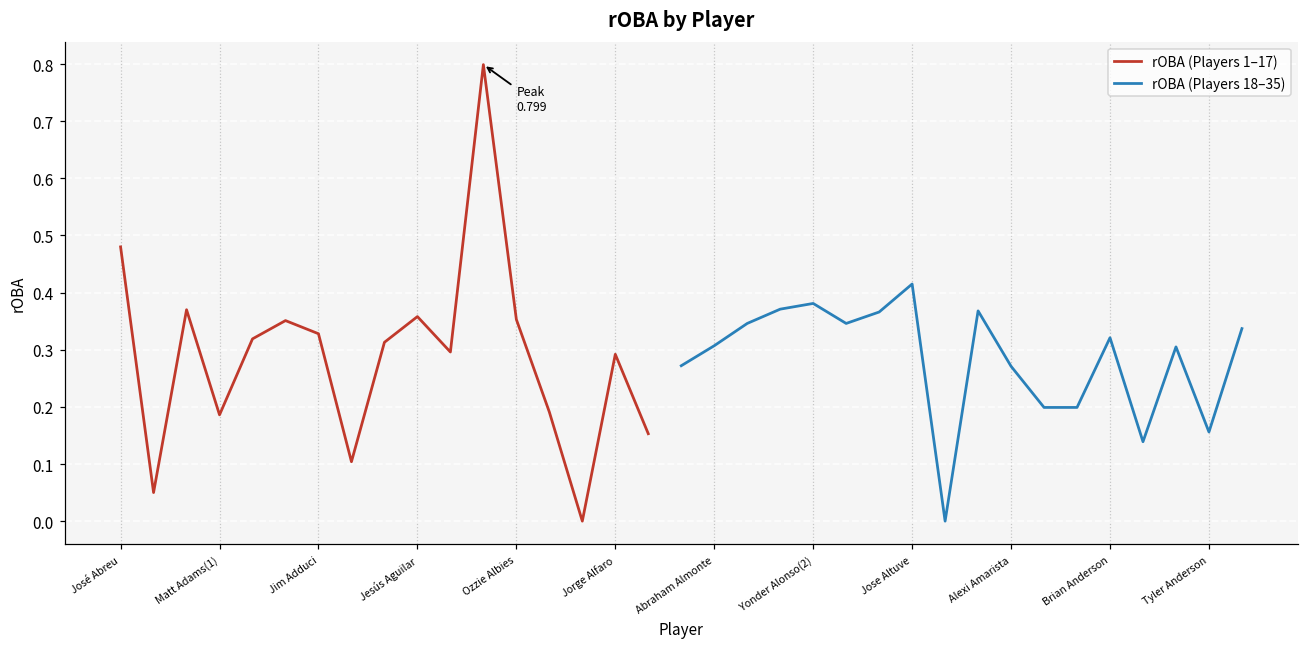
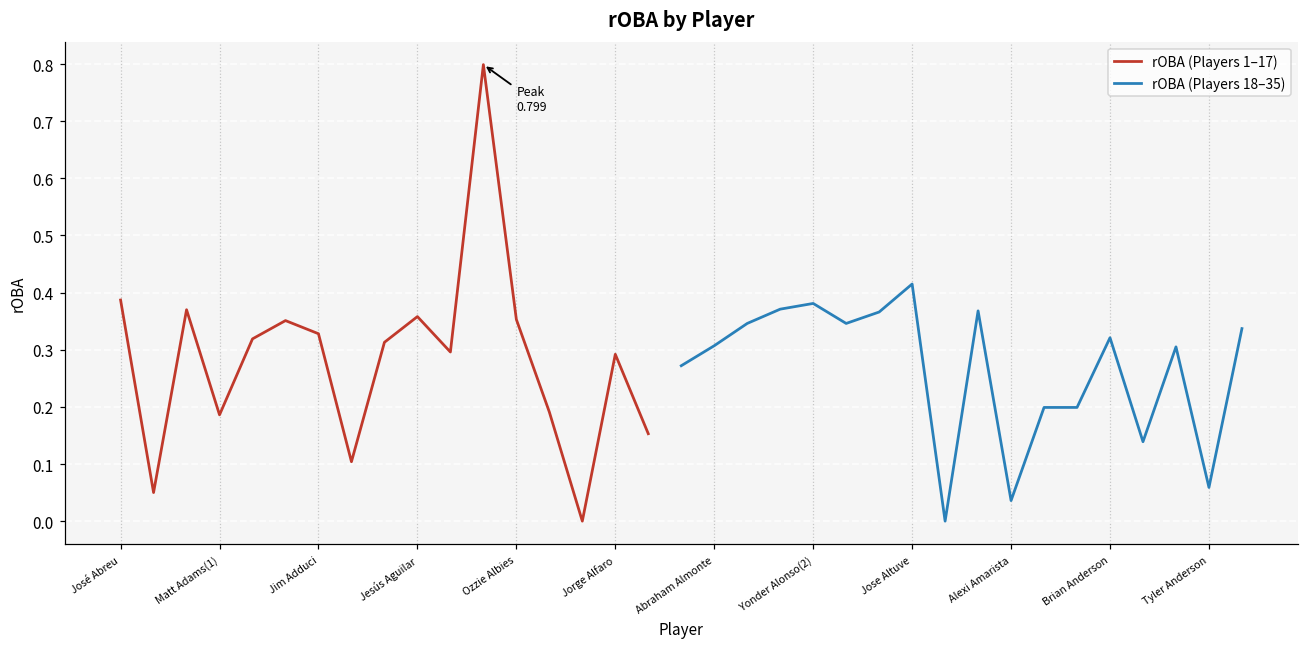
  {
    "rOBA (Players 1–17)": {
-     "José Abreu": 0.48,
+     "José Abreu": 0.39,
      "Matt Adams(1)": 0.19,
      "Jim Adduci": 0.33,
      "Jesús Aguilar": 0.36,
      "Ozzie Albies": 0.35,
      "Jorge Alfaro": 0.29
    },
    "rOBA (Players 18–35)": {
      "Abraham Almonte": 0.31,
      "Yonder Alonso(2)": 0.38,
      "Jose Altuve": 0.42,
-     "Alexi Amarista": 0.27,
+     "Alexi Amarista": 0.04,
      "Brian Anderson": 0.32,
-     "Tyler Anderson": 0.16
+     "Tyler Anderson": 0.06
    }
  }
